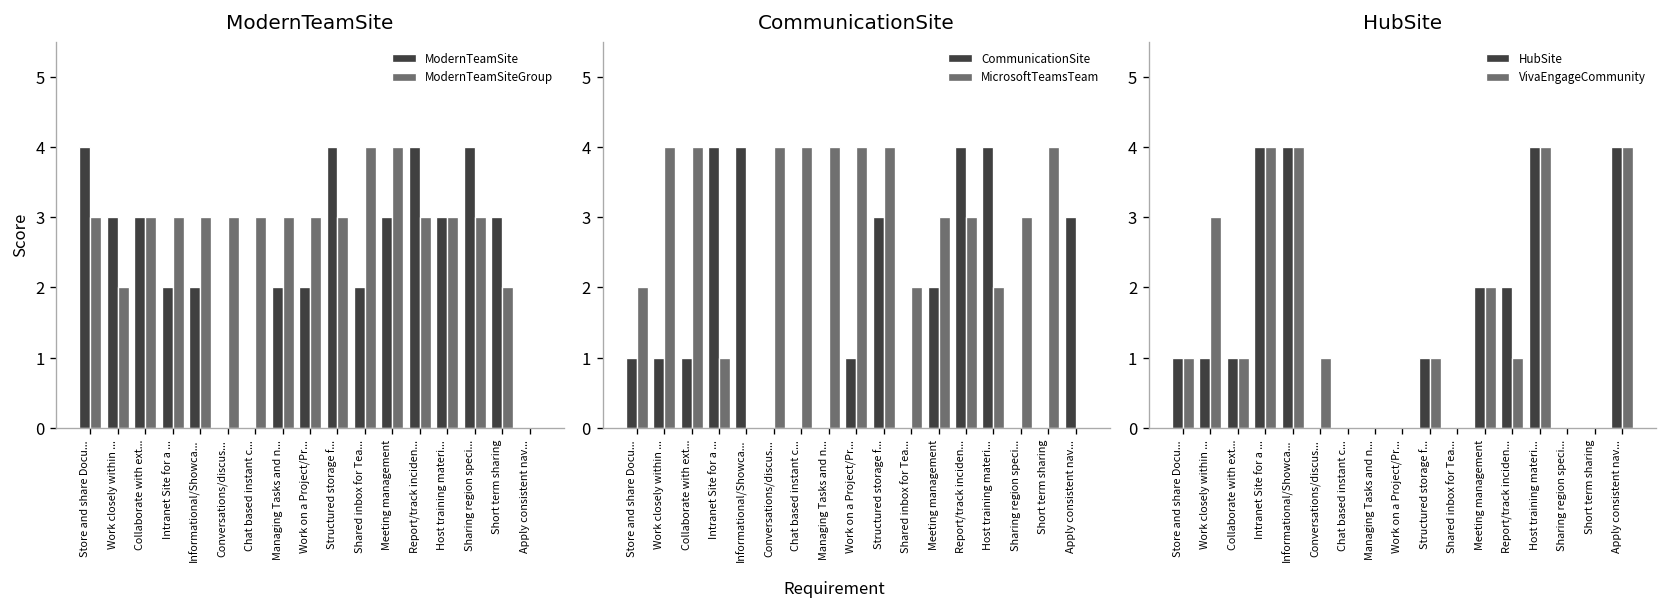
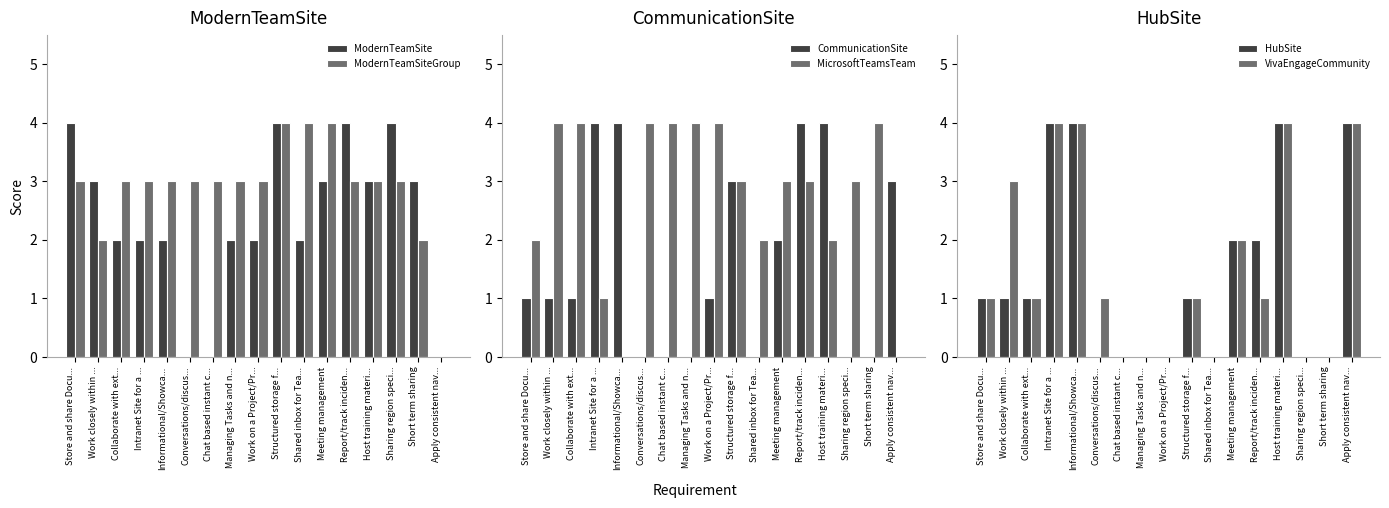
  {
    "ModernTeamSite": {
      "ModernTeamSite": {
        "Store and share Docu...": 4,
        "Work closely within ...": 3,
-       "Collaborate with ext...": 3,
+       "Collaborate with ext...": 2,
        "Intranet Site for a ...": 2,
        "Informational/Showca...": 2,
        "Conversations/discus...": 0,
        "Chat based instant c...": 0,
        "Managing Tasks and n...": 2,
        "Work on a Project/Pr...": 2,
        "Structured storage f...": 4,
        "Shared inbox for Tea...": 2,
        "Meeting management": 3,
        "Report/track inciden...": 4,
        "Host training materi...": 3,
        "Sharing region speci...": 4,
        "Short term sharing": 3,
        "Apply consistent nav...": 0
      },
      "ModernTeamSiteGroup": {
        "Store and share Docu...": 3,
        "Work closely within ...": 2,
        "Collaborate with ext...": 3,
        "Intranet Site for a ...": 3,
        "Informational/Showca...": 3,
        "Conversations/discus...": 3,
        "Chat based instant c...": 3,
        "Managing Tasks and n...": 3,
        "Work on a Project/Pr...": 3,
-       "Structured storage f...": 3,
+       "Structured storage f...": 4,
        "Shared inbox for Tea...": 4,
        "Meeting management": 4,
        "Report/track inciden...": 3,
        "Host training materi...": 3,
        "Sharing region speci...": 3,
        "Short term sharing": 2,
        "Apply consistent nav...": 0
      }
    },
    "CommunicationSite": {
      "CommunicationSite": {
        "Store and share Docu...": 1,
        "Work closely within ...": 1,
        "Collaborate with ext...": 1,
        "Intranet Site for a ...": 4,
        "Informational/Showca...": 4,
        "Conversations/discus...": 0,
        "Chat based instant c...": 0,
        "Managing Tasks and n...": 0,
        "Work on a Project/Pr...": 1,
        "Structured storage f...": 3,
        "Shared inbox for Tea...": 0,
        "Meeting management": 2,
        "Report/track inciden...": 4,
        "Host training materi...": 4,
        "Sharing region speci...": 0,
        "Short term sharing": 0,
        "Apply consistent nav...": 3
      },
      "MicrosoftTeamsTeam": {
        "Store and share Docu...": 2,
        "Work closely within ...": 4,
        "Collaborate with ext...": 4,
        "Intranet Site for a ...": 1,
        "Informational/Showca...": 0,
        "Conversations/discus...": 4,
        "Chat based instant c...": 4,
        "Managing Tasks and n...": 4,
        "Work on a Project/Pr...": 4,
-       "Structured storage f...": 4,
+       "Structured storage f...": 3,
        "Shared inbox for Tea...": 2,
        "Meeting management": 3,
        "Report/track inciden...": 3,
        "Host training materi...": 2,
        "Sharing region speci...": 3,
        "Short term sharing": 4,
        "Apply consistent nav...": 0
      }
    },
    "HubSite": {
      "HubSite": {
        "Store and share Docu...": 1.0,
        "Work closely within ...": 1.0,
        "Collaborate with ext...": 1.0,
        "Intranet Site for a ...": 4.0,
        "Informational/Showca...": 4.0,
        "Conversations/discus...": 0.0,
        "Chat based instant c...": 0.0,
        "Managing Tasks and n...": 0.0,
        "Work on a Project/Pr...": 0.0,
        "Structured storage f...": 1.0,
        "Shared inbox for Tea...": 0.0,
        "Meeting management": 2.0,
        "Report/track inciden...": 2.0,
        "Host training materi...": 4.0,
        "Sharing region speci...": 0.0,
        "Short term sharing": 0.0,
        "Apply consistent nav...": 4.0
      },
      "VivaEngageCommunity": {
        "Store and share Docu...": 1.0,
        "Work closely within ...": 3.0,
        "Collaborate with ext...": 1.0,
        "Intranet Site for a ...": 4.0,
        "Informational/Showca...": 4.0,
        "Conversations/discus...": 1.0,
        "Chat based instant c...": 0.0,
        "Managing Tasks and n...": 0.0,
        "Work on a Project/Pr...": 0.0,
        "Structured storage f...": 1.0,
        "Shared inbox for Tea...": 0.0,
        "Meeting management": 2.0,
        "Report/track inciden...": 1.0,
        "Host training materi...": 4.0,
        "Sharing region speci...": 0.0,
        "Short term sharing": 0.0,
        "Apply consistent nav...": 4.0
      }
    }
  }
